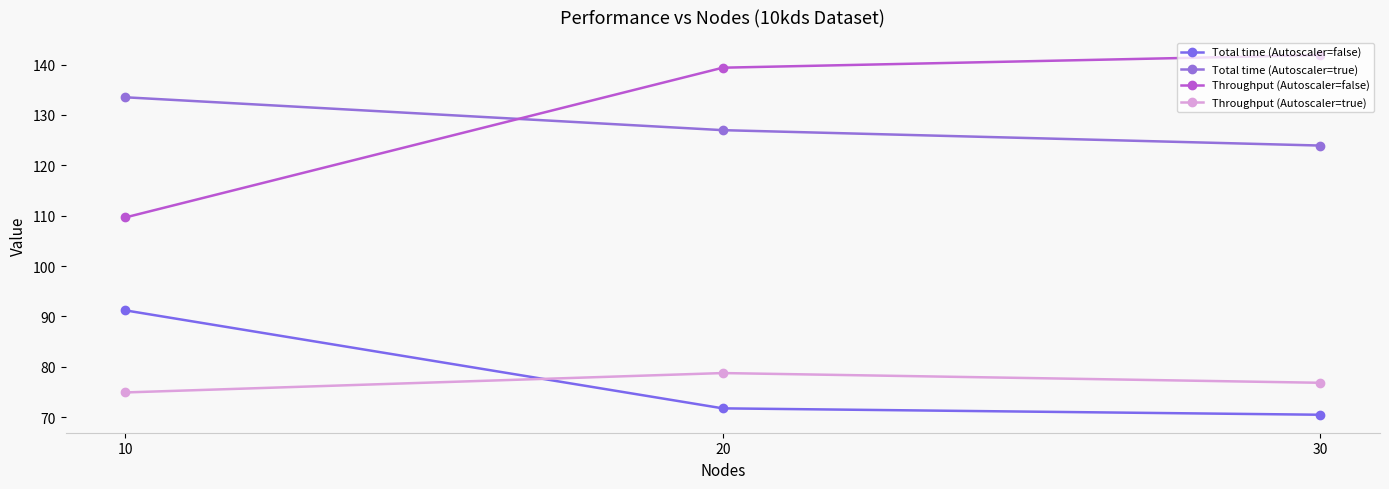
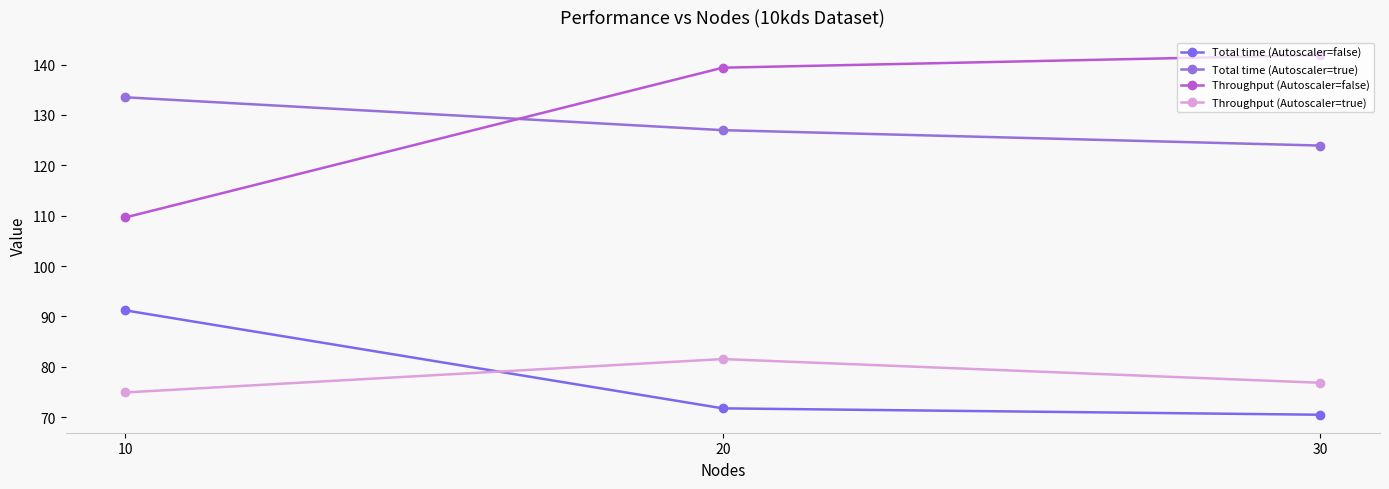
  {
    "Throughput (Autoscaler=true)": {
      "10": 75,
-     "20": 79,
+     "20": 82,
      "30": 77
    }
  }
